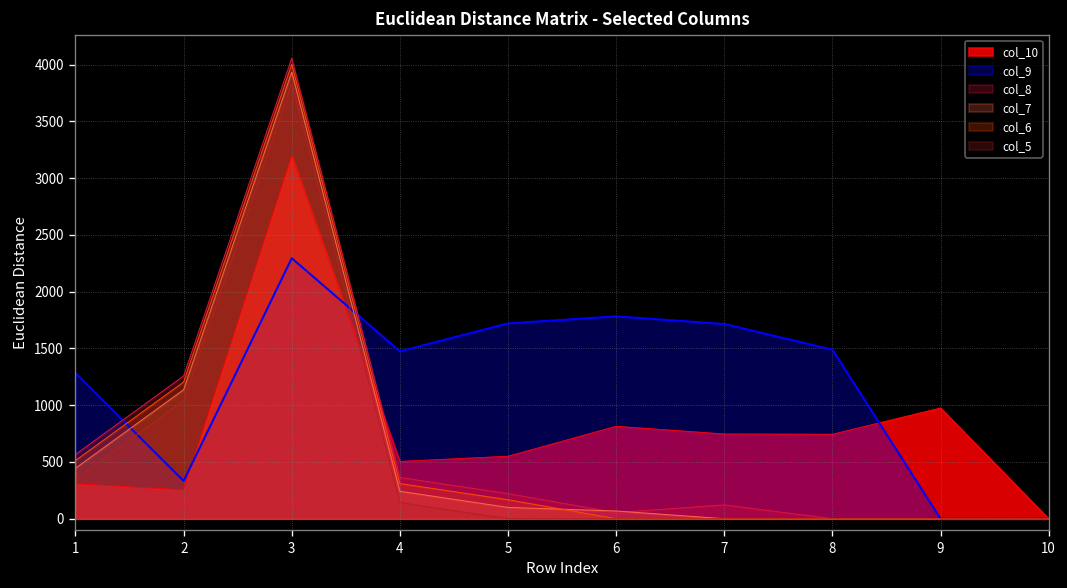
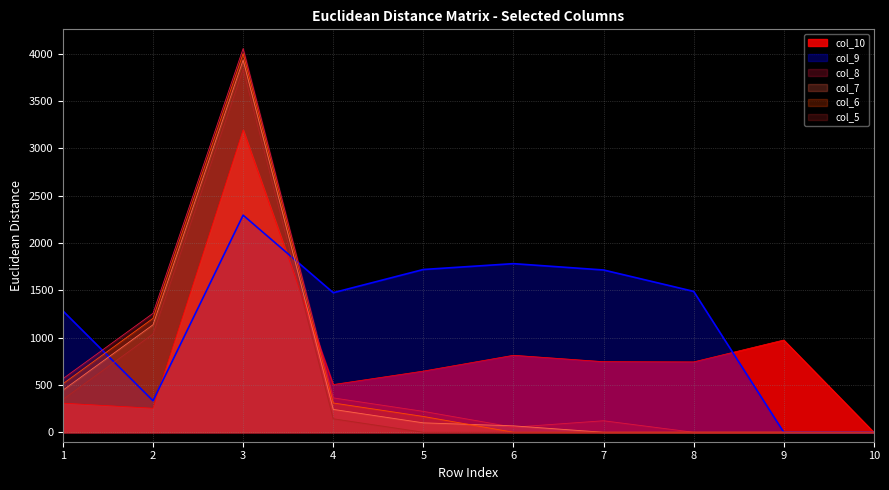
  {
    "col_10": {
      "1": 300,
      "2": 300,
      "3": 3200,
      "4": 500,
-     "5": 550,
+     "5": 650,
      "6": 800,
      "7": 700,
      "8": 700,
      "9": 1000
    },
    "col_9": {
      "1": 1300,
      "2": 300,
      "3": 2300,
      "4": 1500,
      "5": 1700,
      "6": 1800,
      "7": 1700,
      "8": 1500
    }
  }
